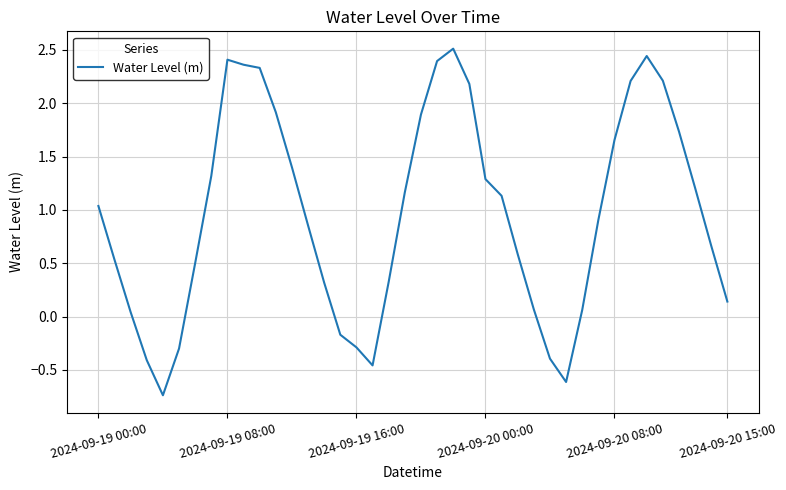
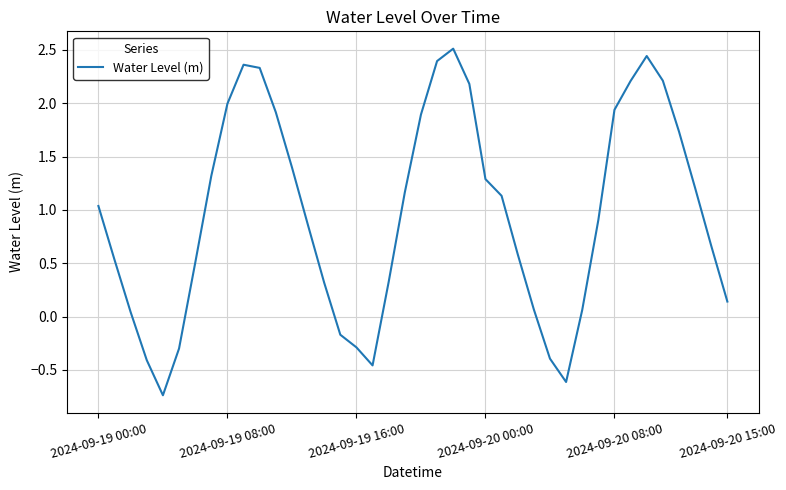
  {
    "2024-09-19 00:00": 1.04,
-   "2024-09-19 08:00": 2.41,
+   "2024-09-19 08:00": 2.00,
    "2024-09-19 16:00": -0.29,
    "2024-09-20 00:00": 1.29,
-   "2024-09-20 08:00": 1.66,
+   "2024-09-20 08:00": 1.94,
    "2024-09-20 15:00": 0.14
  }
